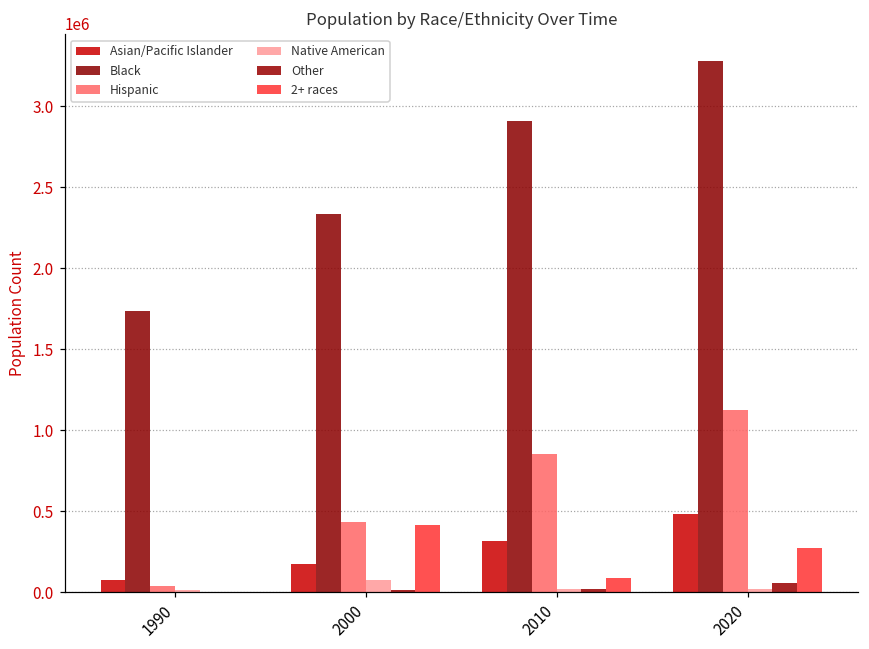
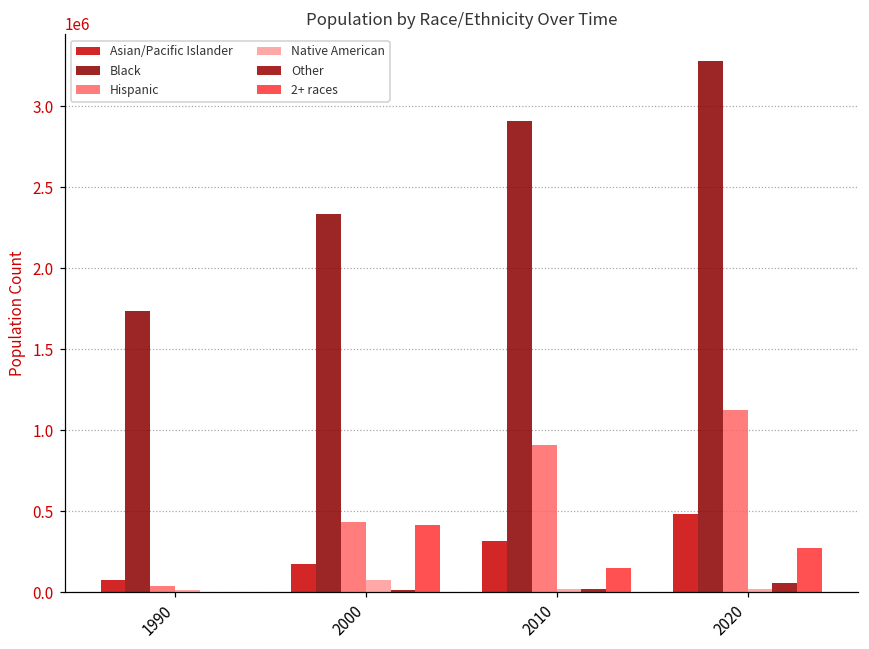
  {
    "Hispanic": {
      "1990": 40000,
      "2000": 440000,
-     "2010": 850000,
+     "2010": 910000,
      "2020": 1120000
    },
    "Native American": {
      "2000": 80000,
      "2010": 20000,
      "2020": 20000
    },
    "2+ races": {
      "1990": 0,
      "2000": 420000,
-     "2010": 90000,
+     "2010": 150000,
      "2020": 270000
    }
  }
